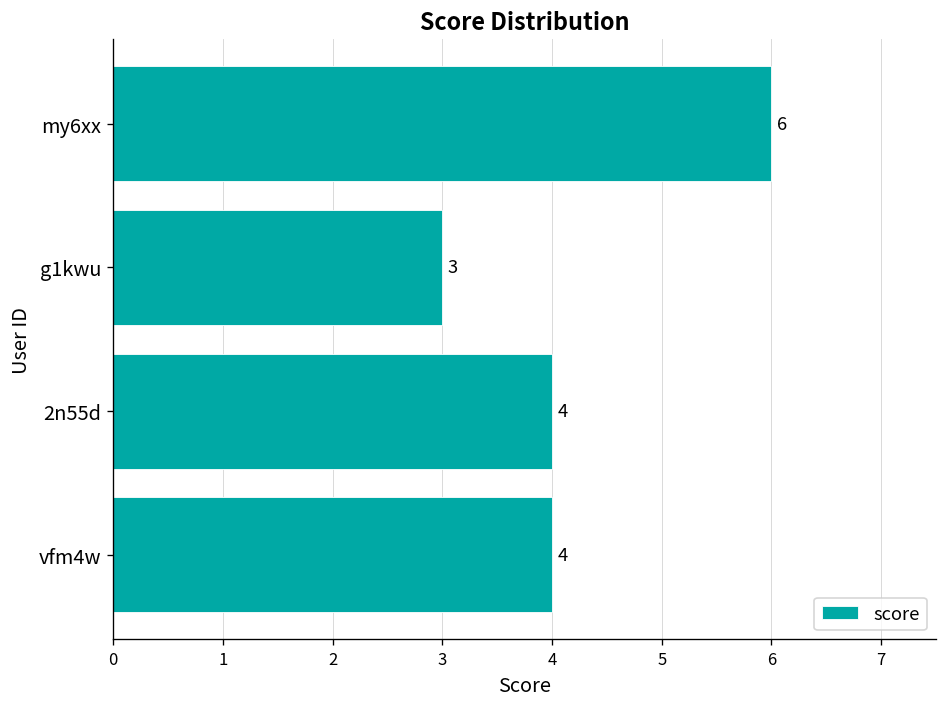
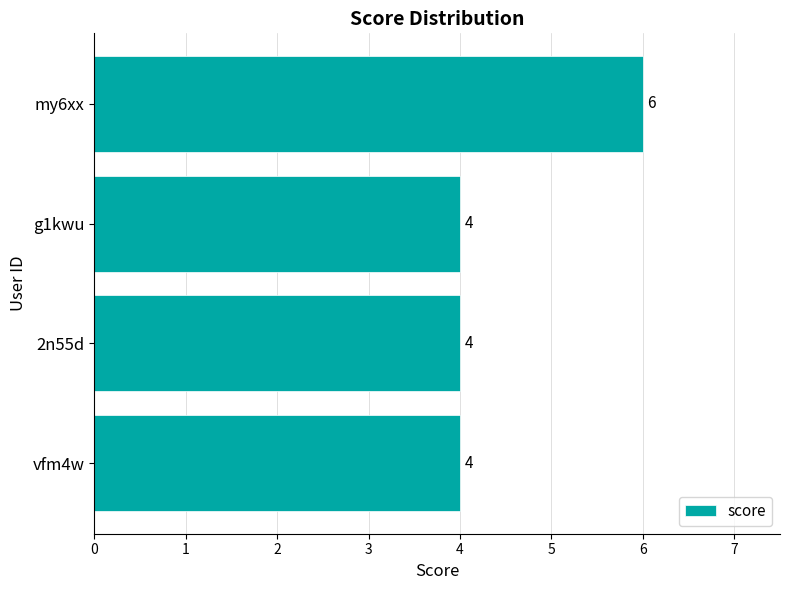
  {
    "my6xx": 6,
-   "g1kwu": 3,
+   "g1kwu": 4,
    "2n55d": 4,
    "vfm4w": 4
  }
